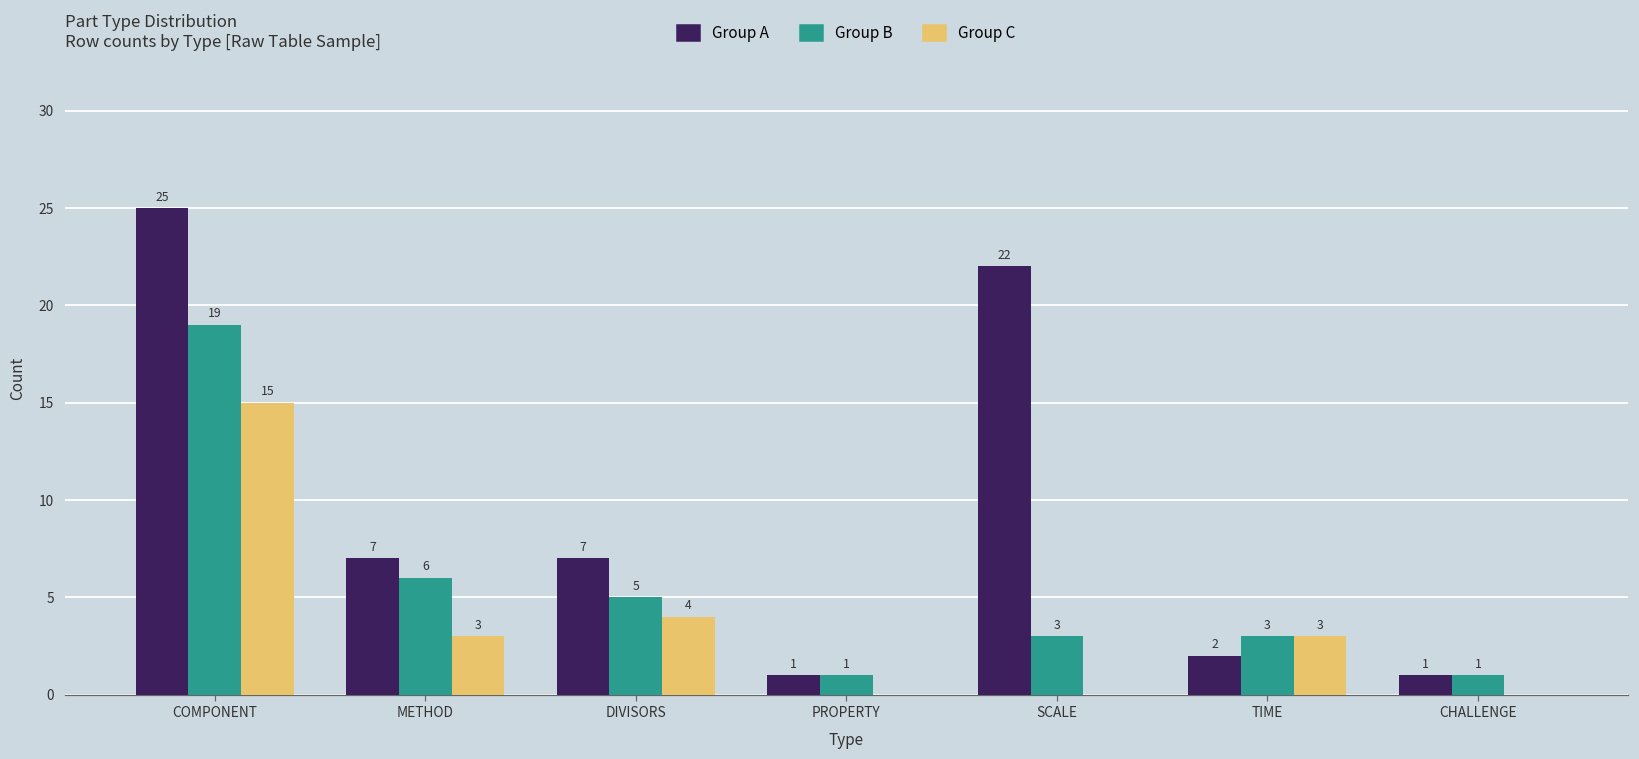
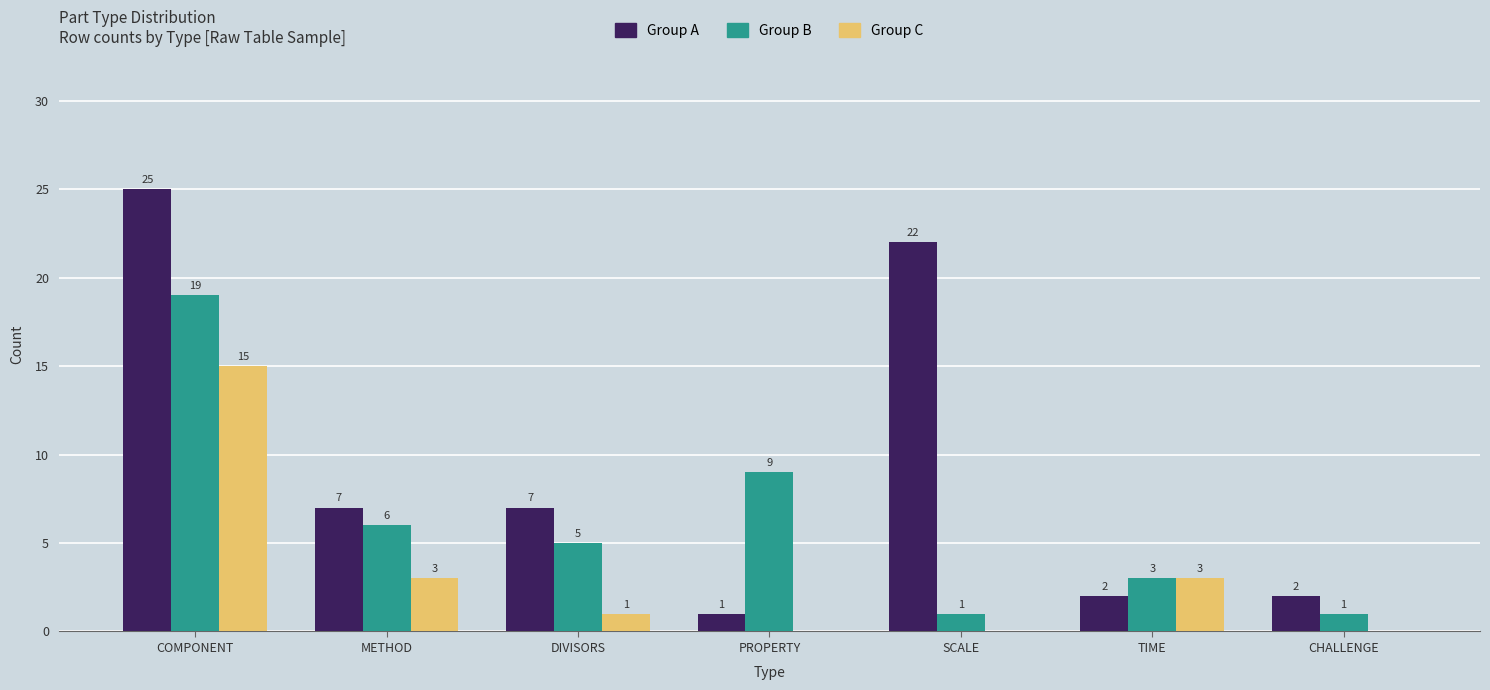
  {
    "Group A": {
      "COMPONENT": 25,
      "METHOD": 7,
      "DIVISORS": 7,
      "PROPERTY": 1,
      "SCALE": 22,
      "TIME": 2,
-     "CHALLENGE": 1
+     "CHALLENGE": 2
    },
    "Group B": {
      "COMPONENT": 19,
      "METHOD": 6,
      "DIVISORS": 5,
-     "PROPERTY": 1,
-     "SCALE": 3,
+     "PROPERTY": 9,
+     "SCALE": 1,
      "TIME": 3,
      "CHALLENGE": 1
    },
    "Group C": {
      "COMPONENT": 15,
      "METHOD": 3,
-     "DIVISORS": 4,
+     "DIVISORS": 1,
      "TIME": 3
    }
  }
